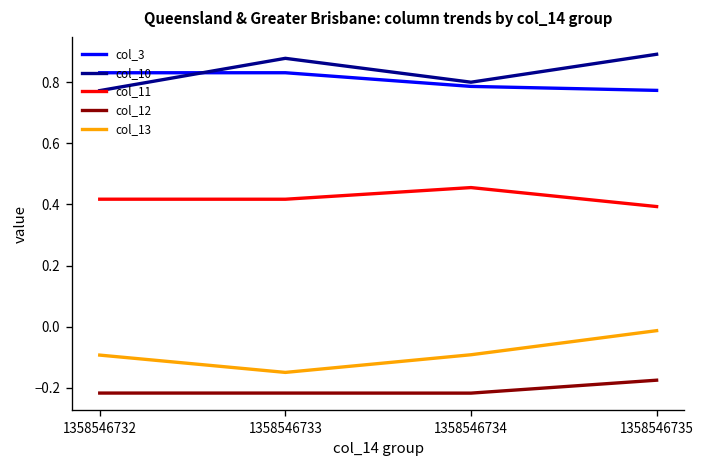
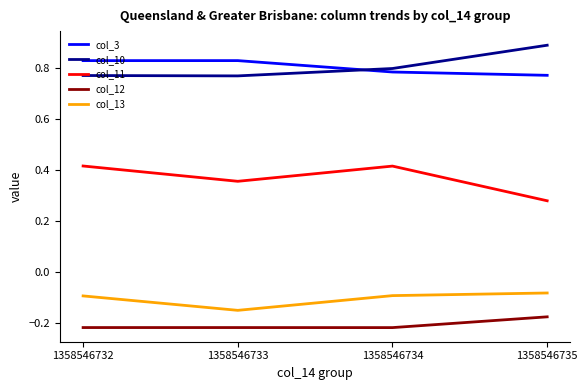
  {
    "col_3": {
      "1358546732": 0.83,
      "1358546733": 0.83,
      "1358546734": 0.79,
      "1358546735": 0.77
    },
    "col_10": {
      "1358546732": 0.77,
-     "1358546733": 0.88,
+     "1358546733": 0.77,
      "1358546734": 0.80,
      "1358546735": 0.89
    },
    "col_11": {
      "1358546732": 0.42,
-     "1358546733": 0.42,
-     "1358546734": 0.46,
-     "1358546735": 0.39
+     "1358546733": 0.36,
+     "1358546734": 0.42,
+     "1358546735": 0.28
    },
    "col_12": {
      "1358546732": -0.22,
      "1358546733": -0.22,
      "1358546734": -0.22,
      "1358546735": -0.17
    },
    "col_13": {
      "1358546732": -0.09,
      "1358546733": -0.15,
      "1358546734": -0.09,
-     "1358546735": -0.01
+     "1358546735": -0.08
    }
  }
